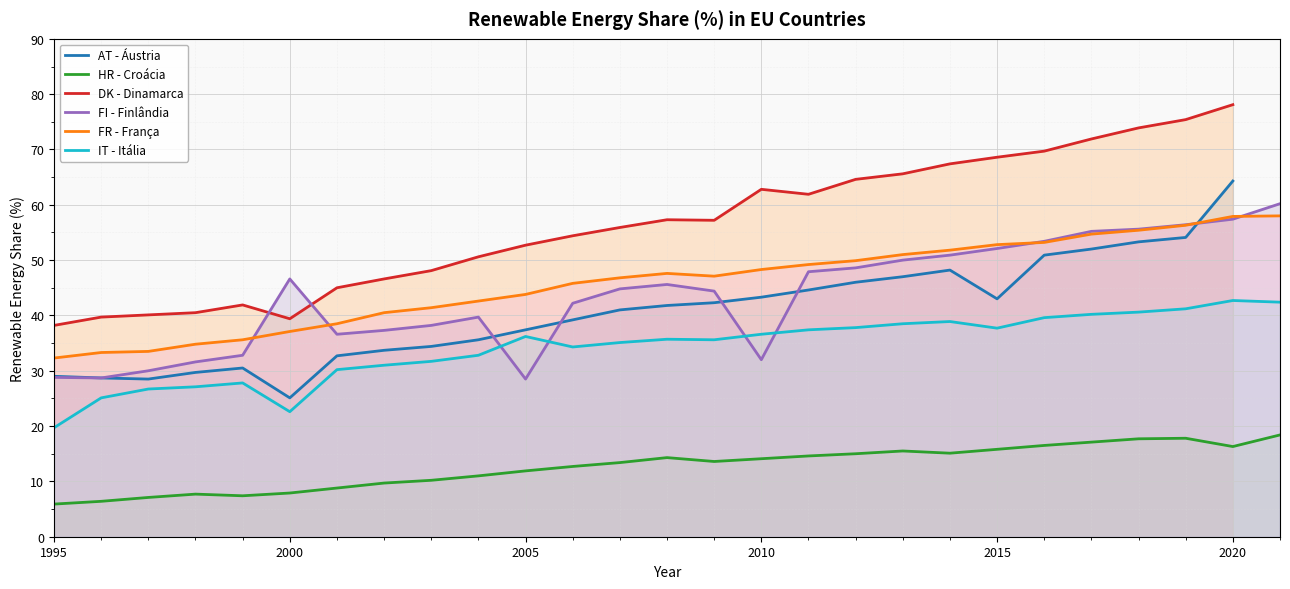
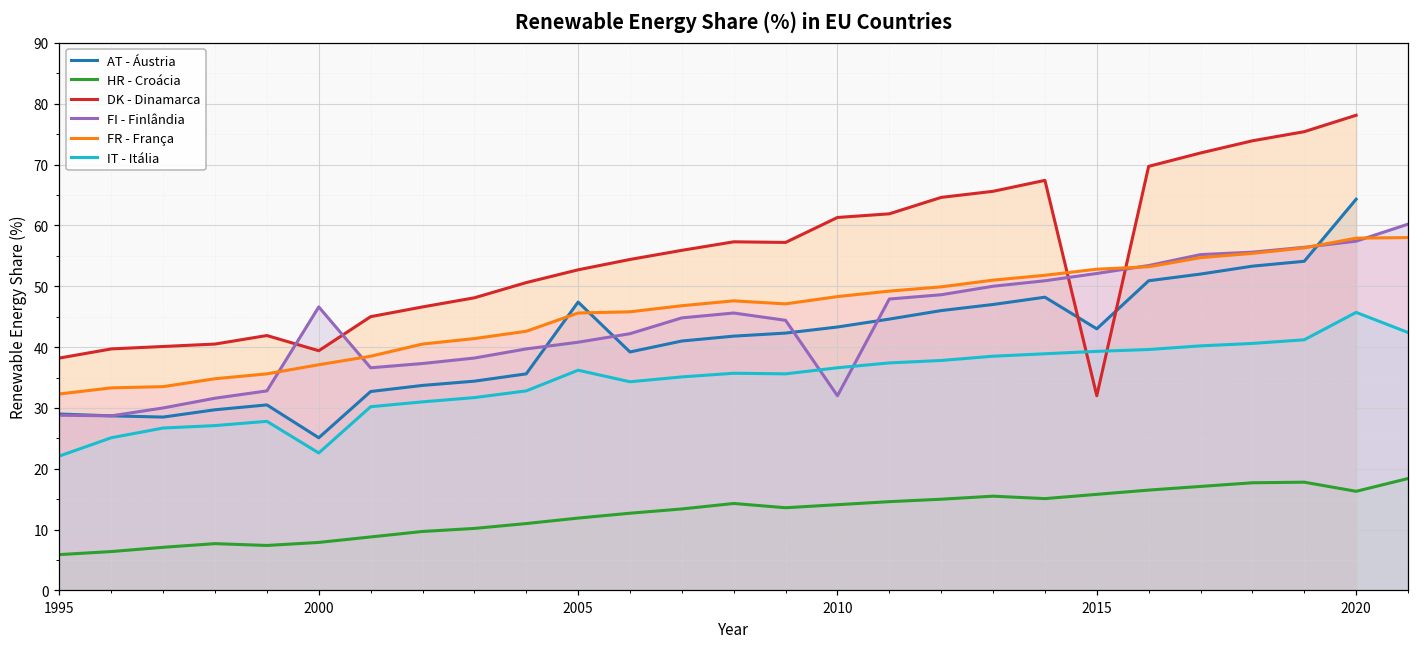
  {
    "AT - Áustria": {
      "2000": 25,
-     "2005": 37,
+     "2005": 47,
      "2010": 43,
      "2015": 43,
      "2020": 64
    },
    "HR - Croácia": {
      "1995": 6,
      "2000": 8,
      "2005": 12,
      "2010": 14,
      "2015": 16,
      "2020": 16
    },
    "DK - Dinamarca": {
      "1995": 38,
      "2000": 39,
      "2005": 53,
-     "2010": 63,
-     "2015": 69,
+     "2010": 61,
+     "2015": 32,
      "2020": 78
    },
    "FI - Finlândia": {
      "2000": 47,
-     "2005": 29,
+     "2005": 41,
      "2010": 32,
      "2015": 52,
      "2020": 57
    },
    "FR - França": {
      "1995": 32,
      "2000": 37,
-     "2005": 44,
+     "2005": 46,
      "2010": 48,
      "2015": 53,
      "2020": 58
    },
    "IT - Itália": {
-     "1995": 20,
+     "1995": 22,
      "2000": 23,
      "2005": 36,
      "2010": 37,
-     "2015": 38,
-     "2020": 43
+     "2015": 39,
+     "2020": 46
    }
  }
